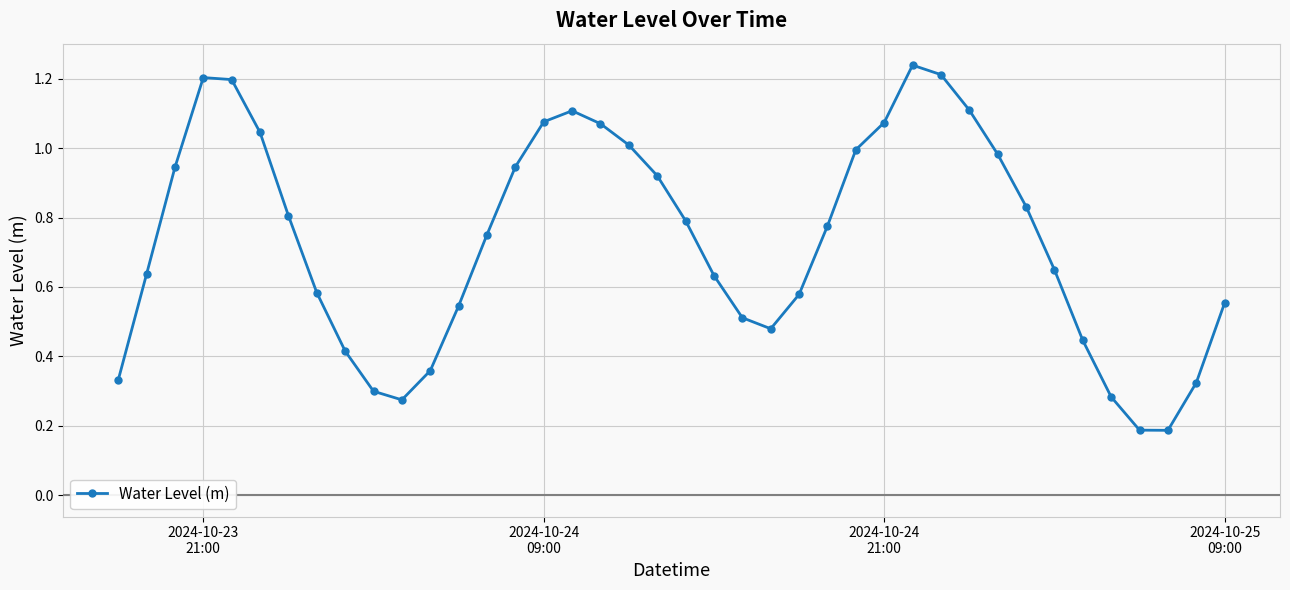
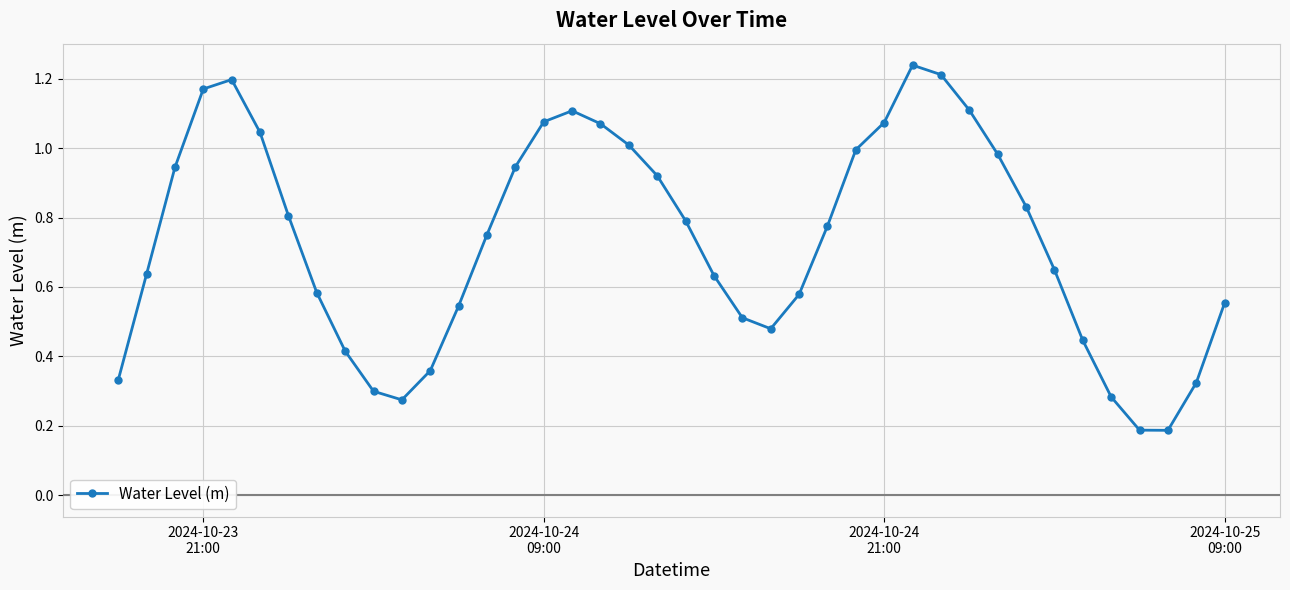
  {
-   "2024-10-23 21:00": 1.20,
+   "2024-10-23 21:00": 1.17,
    "2024-10-24 09:00": 1.08,
    "2024-10-24 21:00": 1.07,
    "2024-10-25 09:00": 0.55
  }
